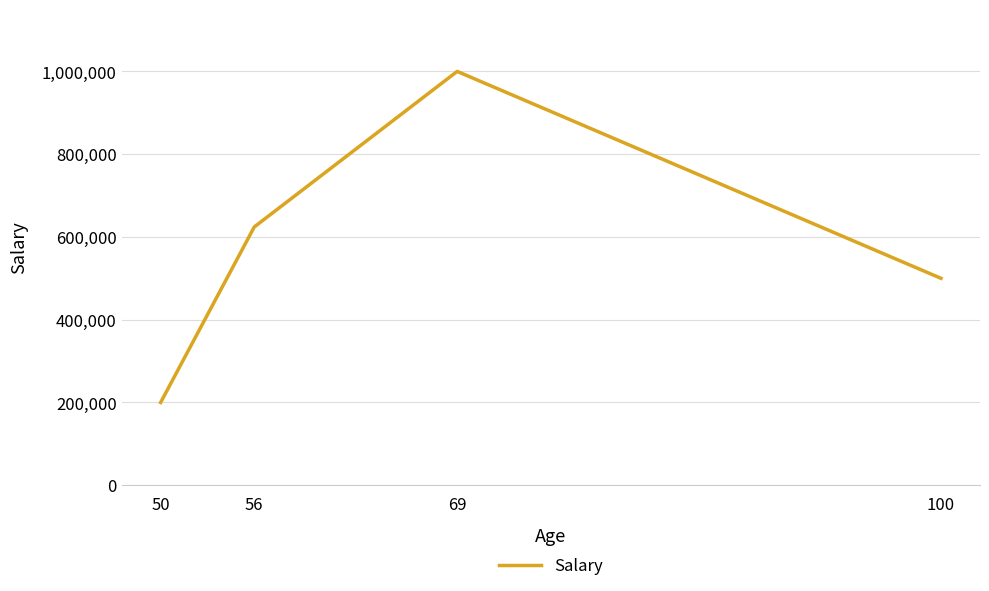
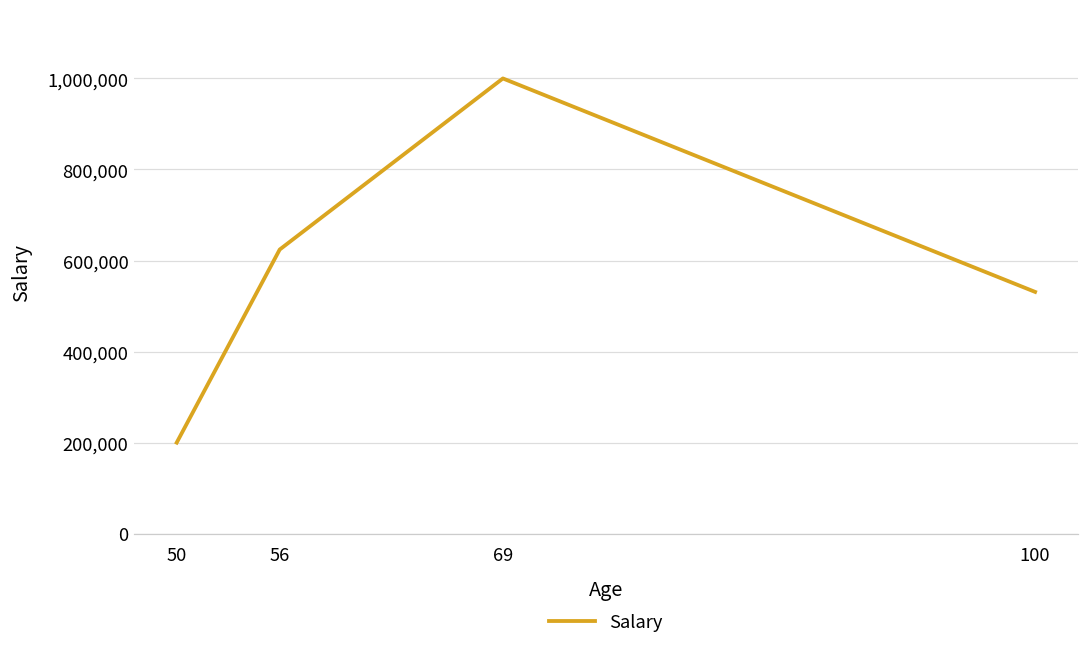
  {
    "50": "200,000",
    "56": "620,000",
    "69": "1,000,000",
-   "100": "500,000"
+   "100": "530,000"
  }
